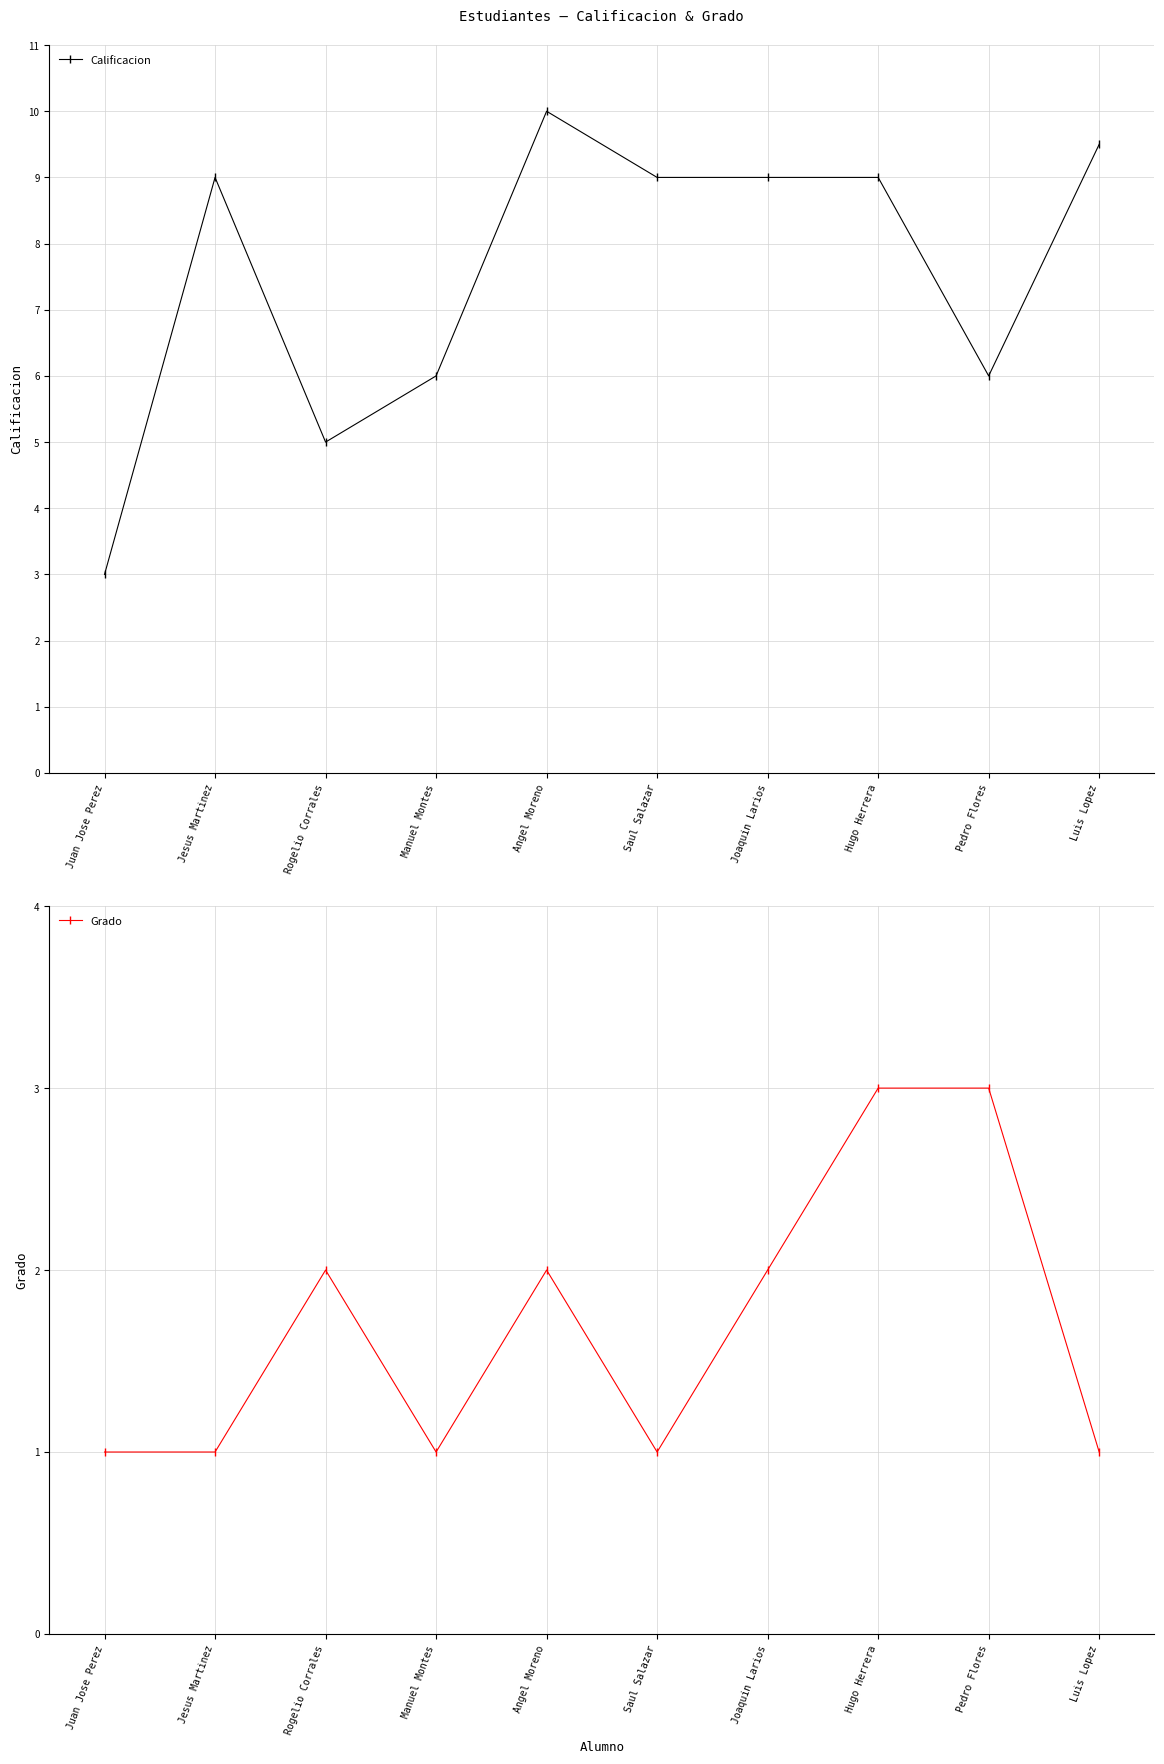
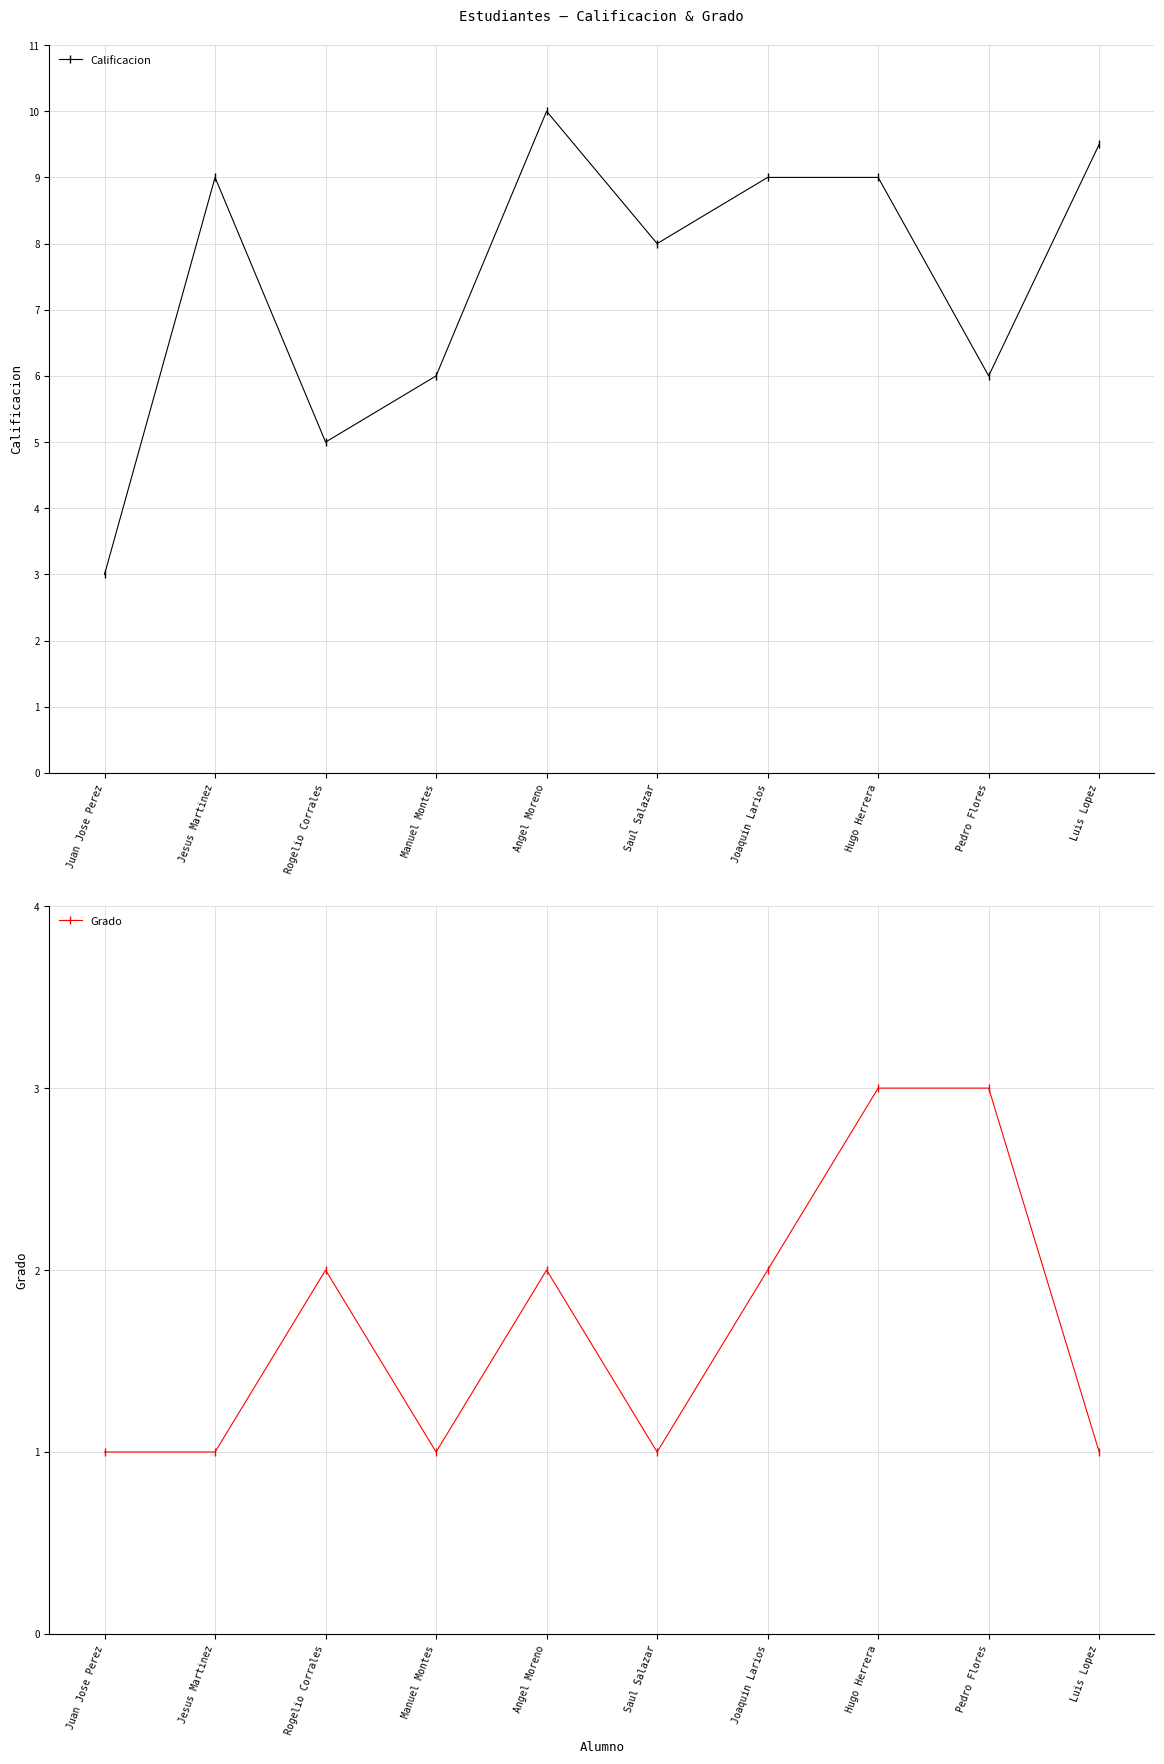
  {
    "Estudiantes — Calificacion & Grado": {
      "Juan Jose Perez": 3,
      "Jesus Martinez": 9,
      "Rogelio Corrales": 5,
      "Manuel Montes": 6,
      "Angel Moreno": 10,
-     "Saul Salazar": 9,
+     "Saul Salazar": 8,
      "Joaquin Larios": 9,
      "Hugo Herrera": 9,
      "Pedro Flores": 6,
      "Luis Lopez": 9.5
    }
  }
